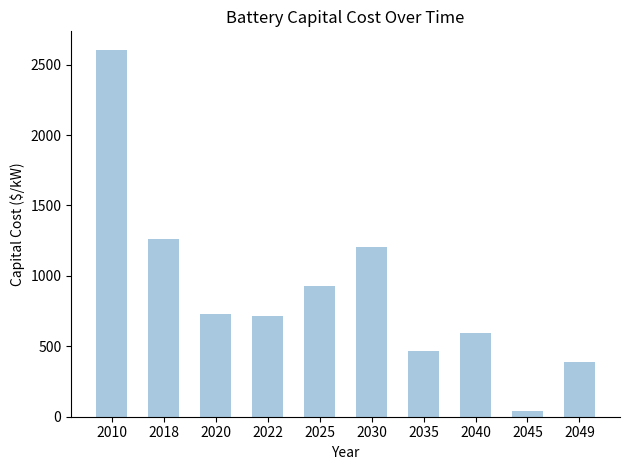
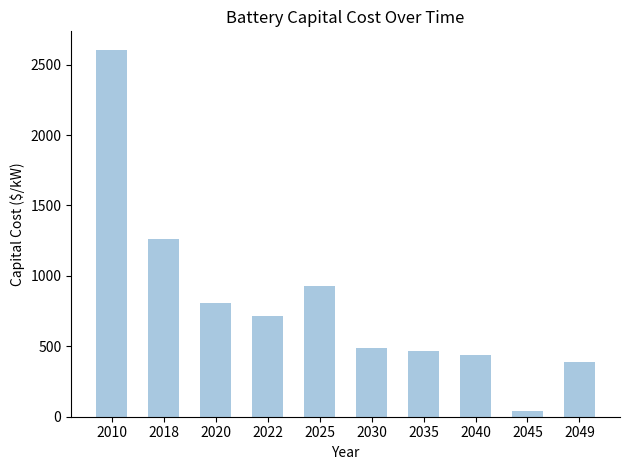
  {
    "2010": 2610,
    "2018": 1260,
-   "2020": 730,
+   "2020": 810,
    "2022": 720,
    "2025": 930,
-   "2030": 1210,
+   "2030": 490,
    "2035": 460,
-   "2040": 590,
+   "2040": 440,
    "2045": 40,
    "2049": 390
  }
